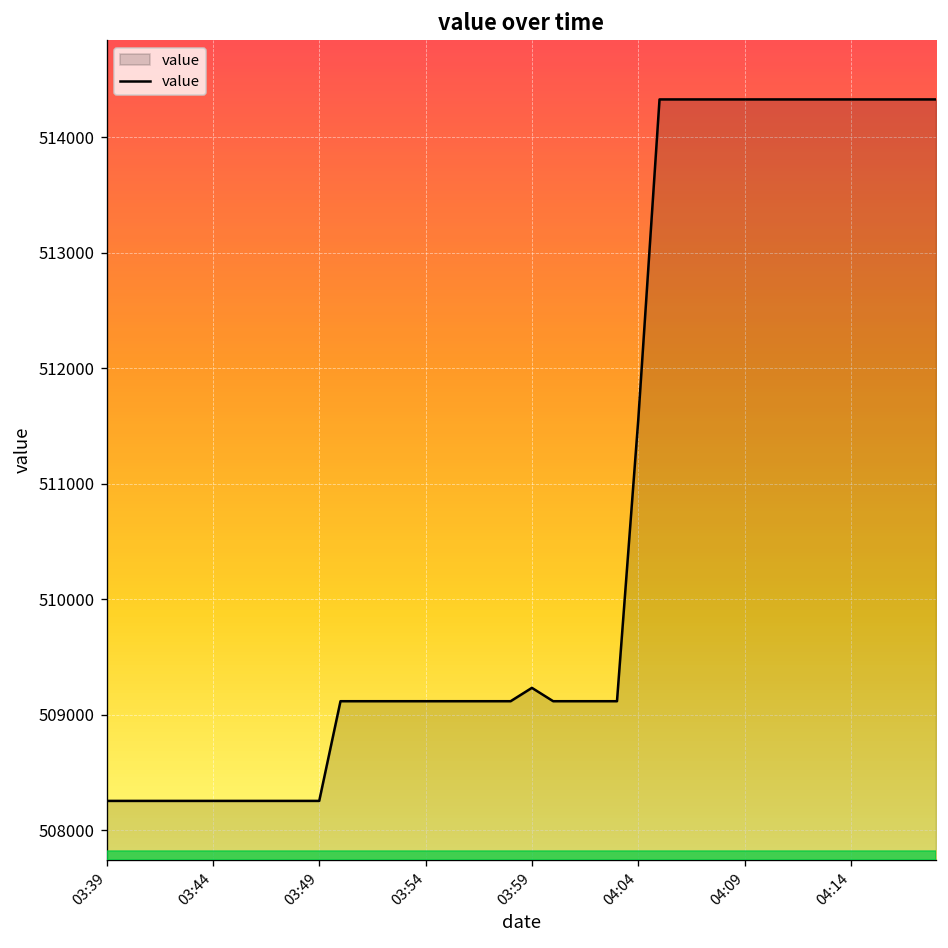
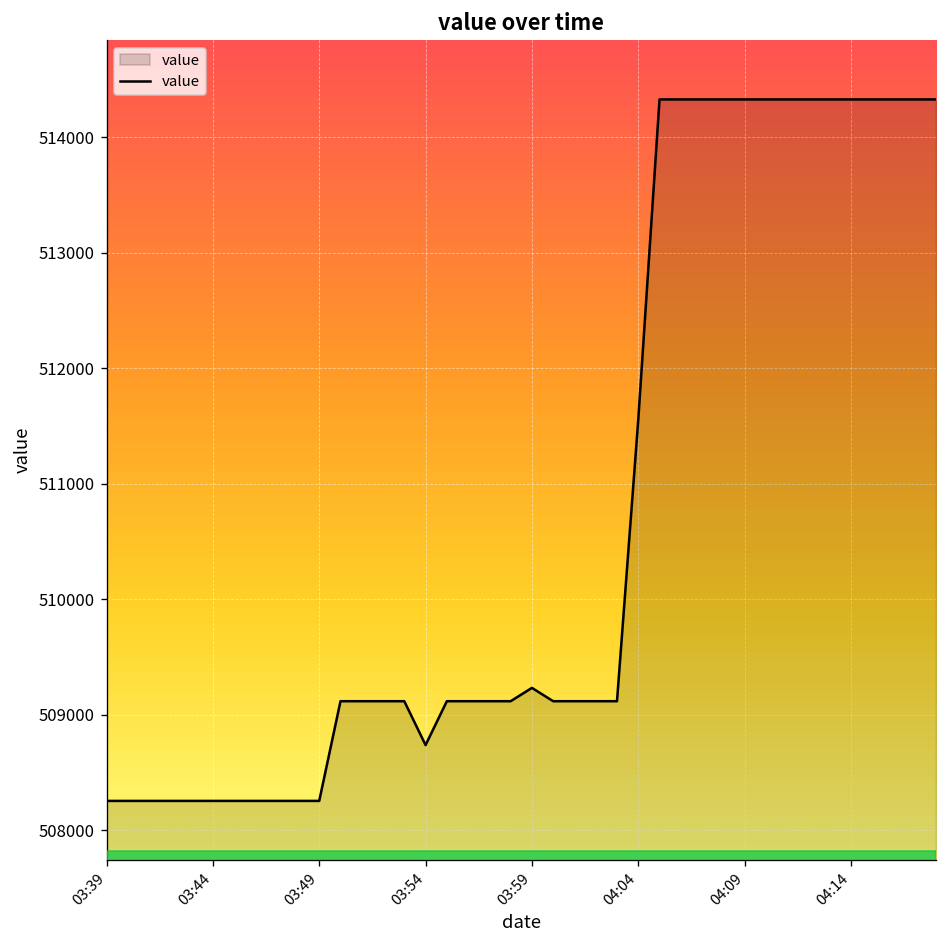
  {
    "03:39": 508300,
    "03:44": 508300,
    "03:49": 508300,
-   "03:54": 509100,
+   "03:54": 508700,
    "03:59": 509200,
    "04:04": 511600,
    "04:09": 514300,
    "04:14": 514300
  }
